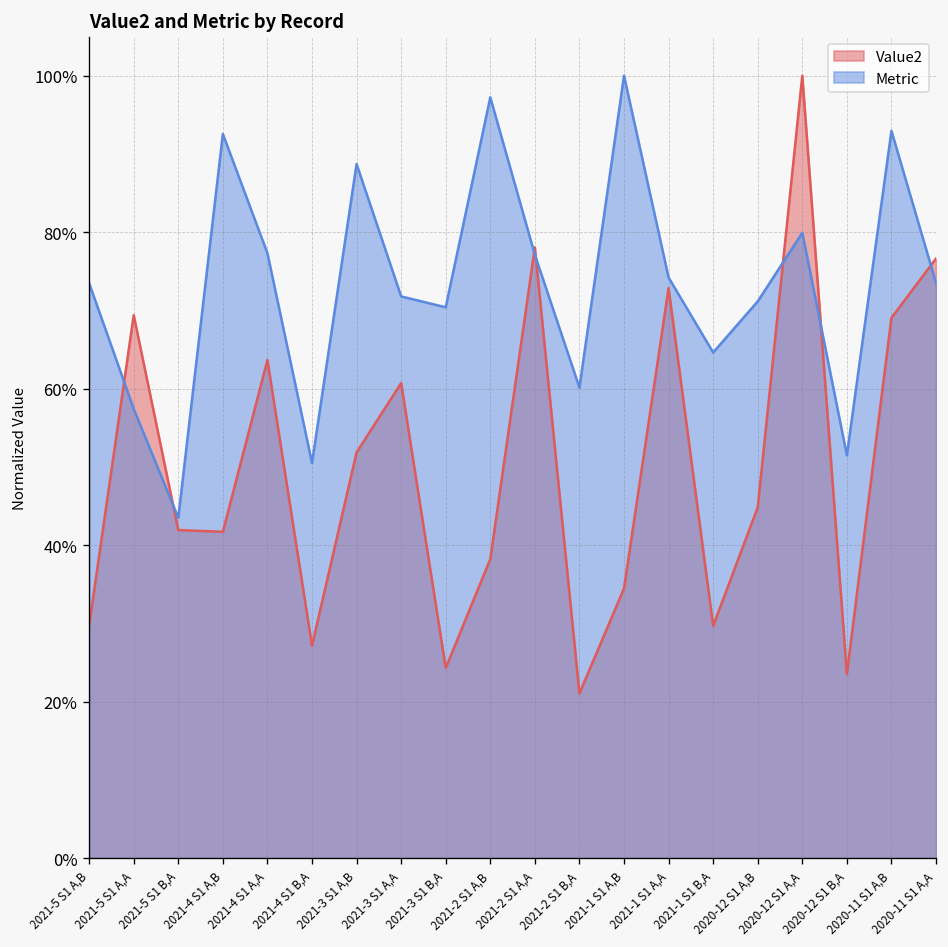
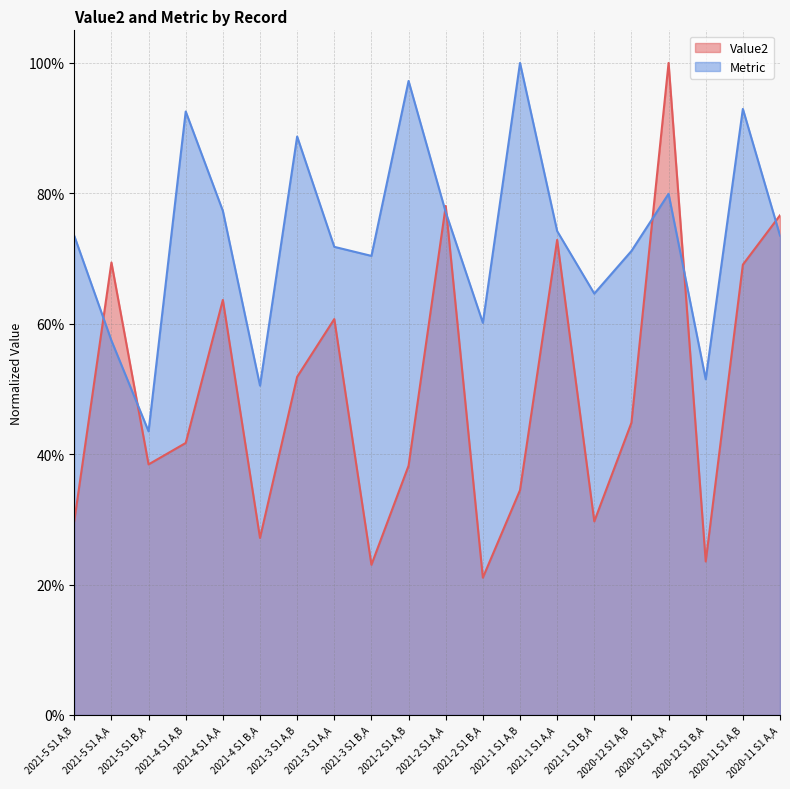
  {
    "Value2": {
      "2021-5 S1 A,B": "30%",
      "2021-5 S1 A,A": "69%",
-     "2021-5 S1 B,A": "42%",
+     "2021-5 S1 B,A": "38%",
      "2021-4 S1 A,B": "42%",
      "2021-4 S1 A,A": "64%",
      "2021-4 S1 B,A": "27%",
      "2021-3 S1 A,B": "52%",
      "2021-3 S1 A,A": "61%",
-     "2021-3 S1 B,A": "24%",
+     "2021-3 S1 B,A": "23%",
      "2021-2 S1 A,B": "38%",
      "2021-2 S1 A,A": "78%",
      "2021-2 S1 B,A": "21%",
      "2021-1 S1 A,B": "34%",
      "2021-1 S1 A,A": "73%",
      "2021-1 S1 B,A": "30%",
      "2020-12 S1 A,B": "45%",
      "2020-12 S1 A,A": "100%",
      "2020-12 S1 B,A": "24%",
      "2020-11 S1 A,B": "69%",
      "2020-11 S1 A,A": "77%"
    },
    "Metric": {
      "2021-5 S1 A,B": "73%",
      "2021-5 S1 A,A": "57%",
      "2021-5 S1 B,A": "44%",
      "2021-4 S1 A,B": "93%",
      "2021-4 S1 A,A": "77%",
      "2021-4 S1 B,A": "51%",
      "2021-3 S1 A,B": "89%",
      "2021-3 S1 A,A": "72%",
      "2021-3 S1 B,A": "70%",
      "2021-2 S1 A,B": "97%",
      "2021-2 S1 A,A": "77%",
      "2021-2 S1 B,A": "60%",
      "2021-1 S1 A,B": "100%",
      "2021-1 S1 A,A": "74%",
      "2021-1 S1 B,A": "65%",
      "2020-12 S1 A,B": "71%",
      "2020-12 S1 A,A": "80%",
      "2020-12 S1 B,A": "51%",
      "2020-11 S1 A,B": "93%",
      "2020-11 S1 A,A": "74%"
    }
  }
